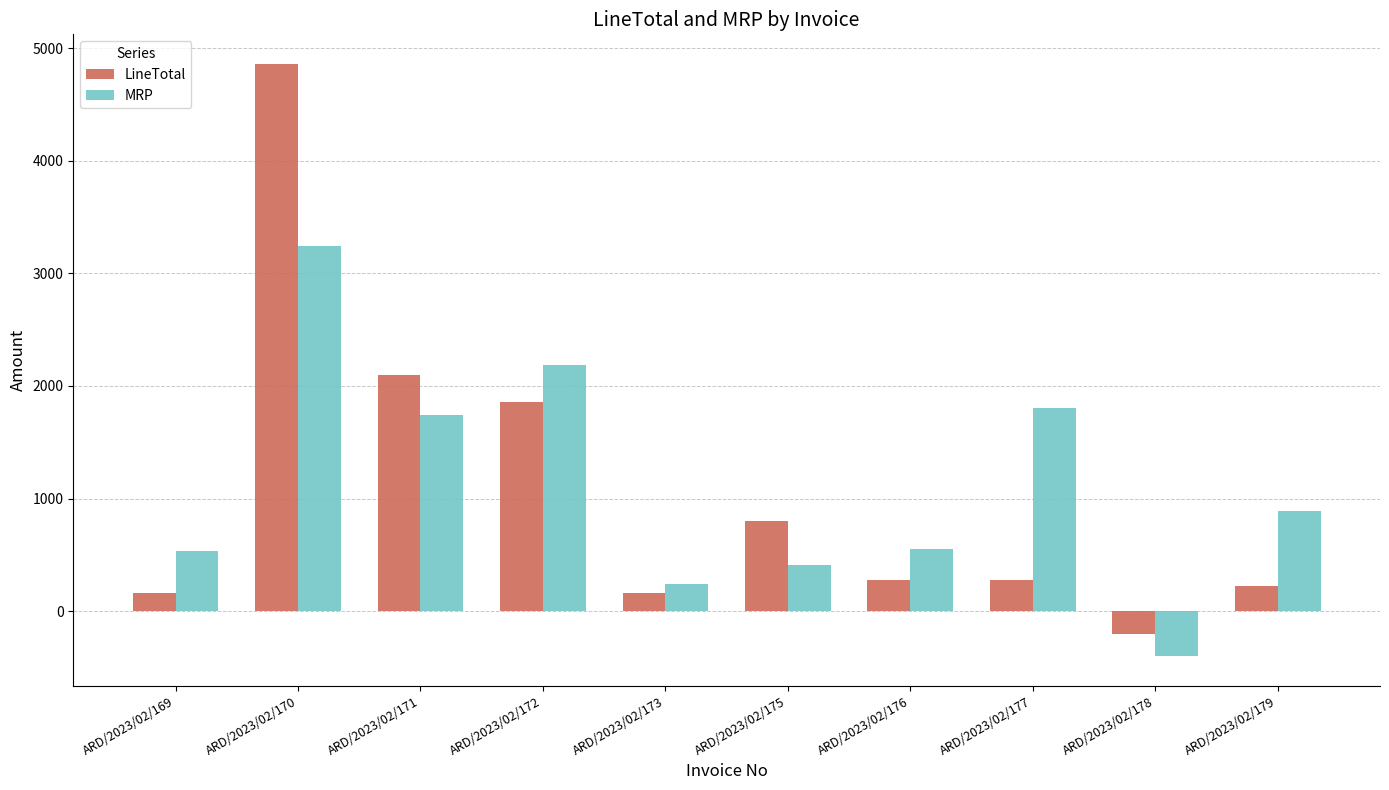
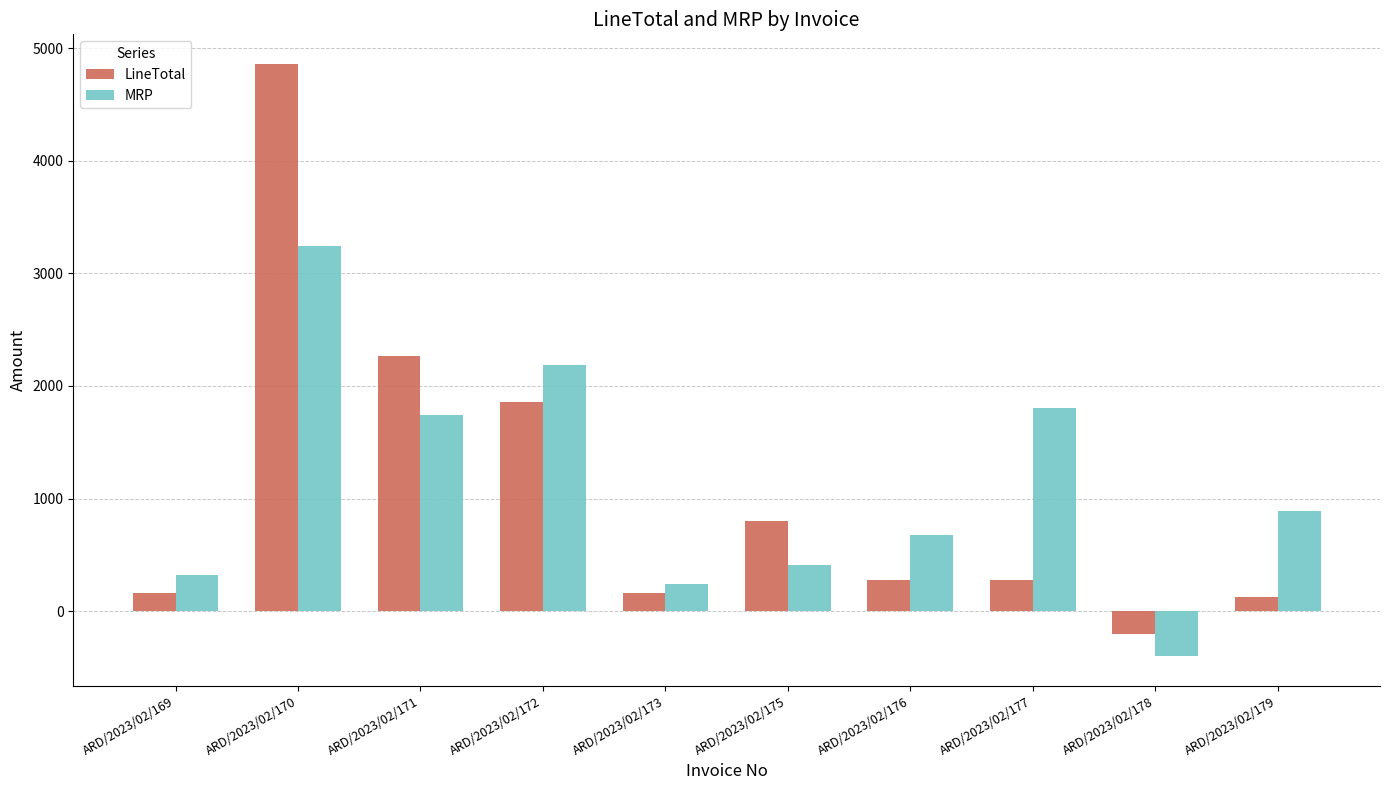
  {
    "LineTotal": {
      "ARD/2023/02/169": 160,
      "ARD/2023/02/170": 4860,
-     "ARD/2023/02/171": 2100,
+     "ARD/2023/02/171": 2260,
      "ARD/2023/02/172": 1860,
      "ARD/2023/02/173": 160,
      "ARD/2023/02/175": 800,
      "ARD/2023/02/176": 270,
      "ARD/2023/02/177": 280,
      "ARD/2023/02/178": -200,
-     "ARD/2023/02/179": 220
+     "ARD/2023/02/179": 130
    },
    "MRP": {
-     "ARD/2023/02/169": 530,
+     "ARD/2023/02/169": 320,
      "ARD/2023/02/170": 3240,
      "ARD/2023/02/171": 1740,
      "ARD/2023/02/172": 2190,
      "ARD/2023/02/173": 240,
      "ARD/2023/02/175": 410,
-     "ARD/2023/02/176": 550,
+     "ARD/2023/02/176": 680,
      "ARD/2023/02/177": 1810,
      "ARD/2023/02/178": -400,
      "ARD/2023/02/179": 890
    }
  }
